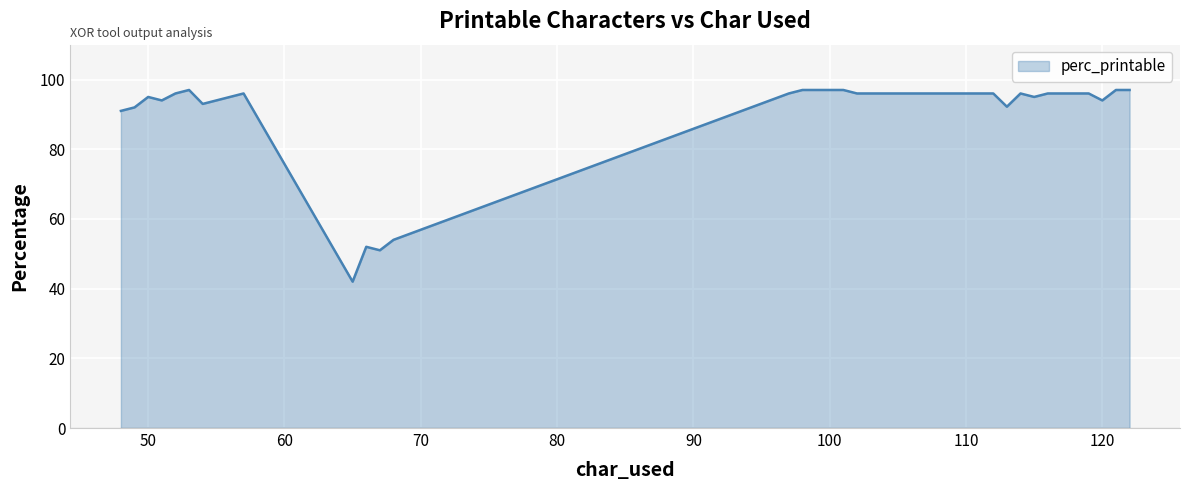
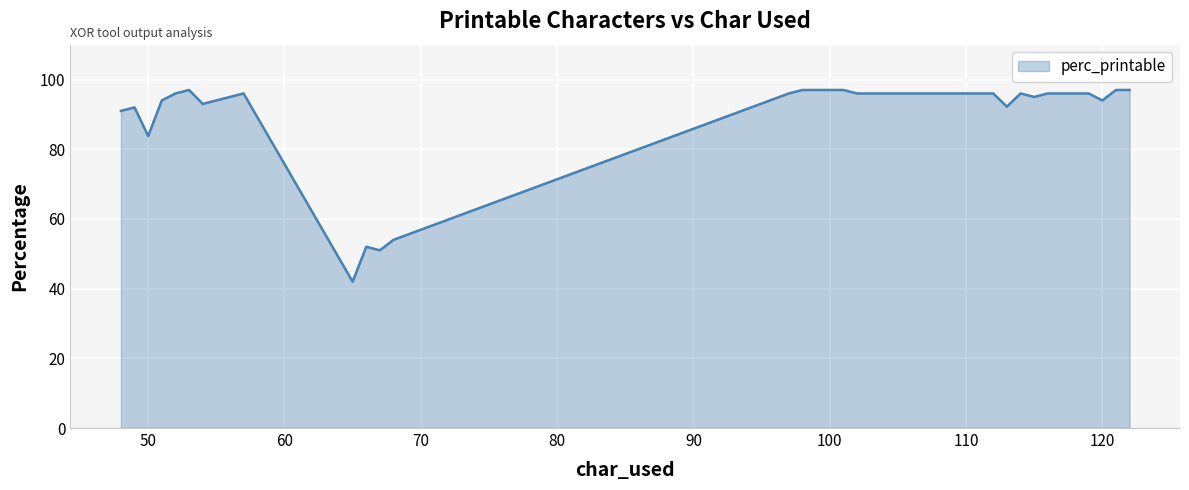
  {
-   "50": 95,
+   "50": 84,
    "100": 97,
    "110": 96,
    "120": 94
  }
